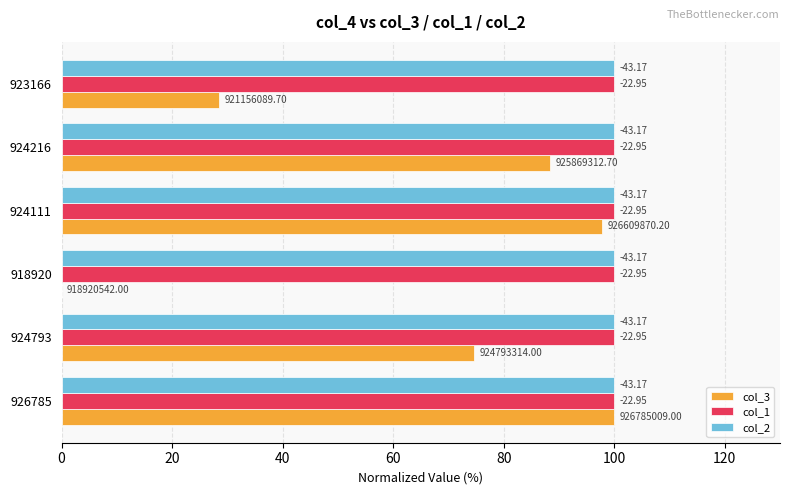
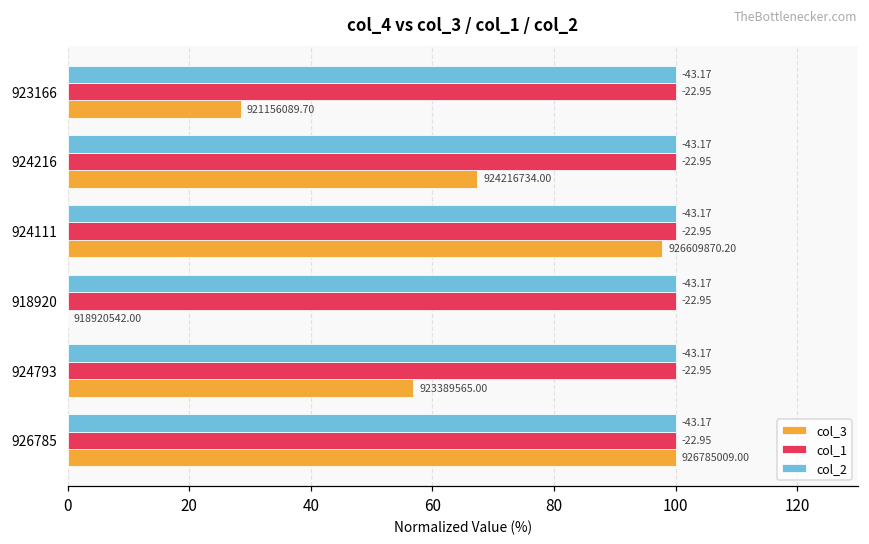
  {
    "col_3": {
-     "924216": 925869312.70,
-     "924793": 924793314.00
+     "924216": 924216734.00,
+     "924793": 923389565.00
    }
  }
